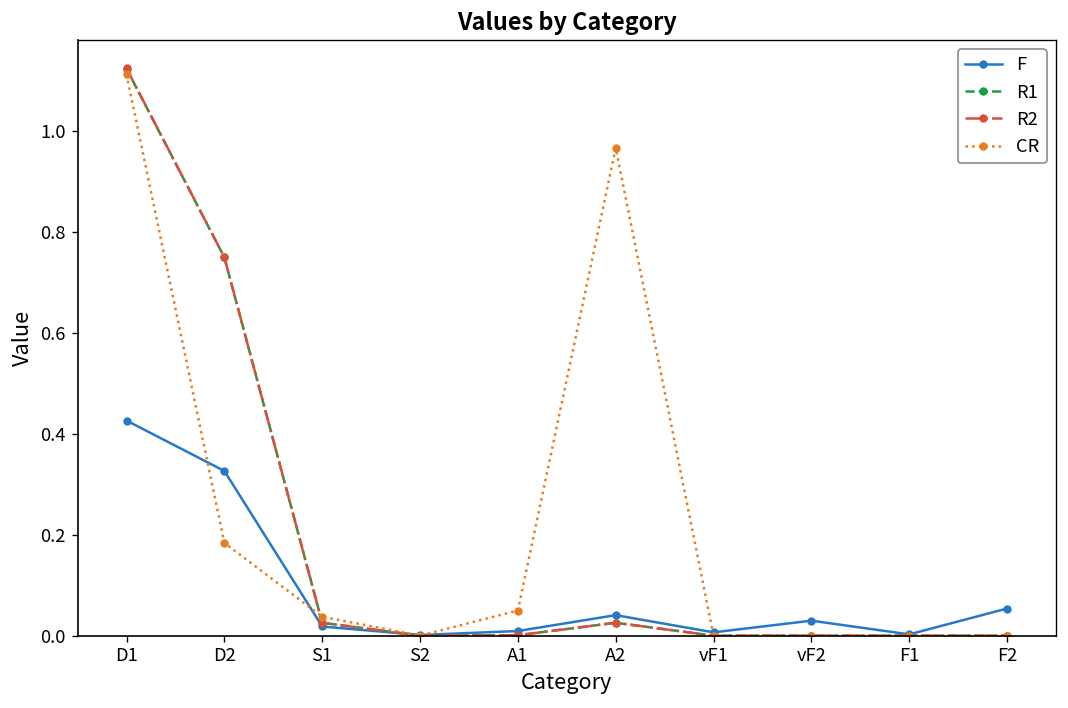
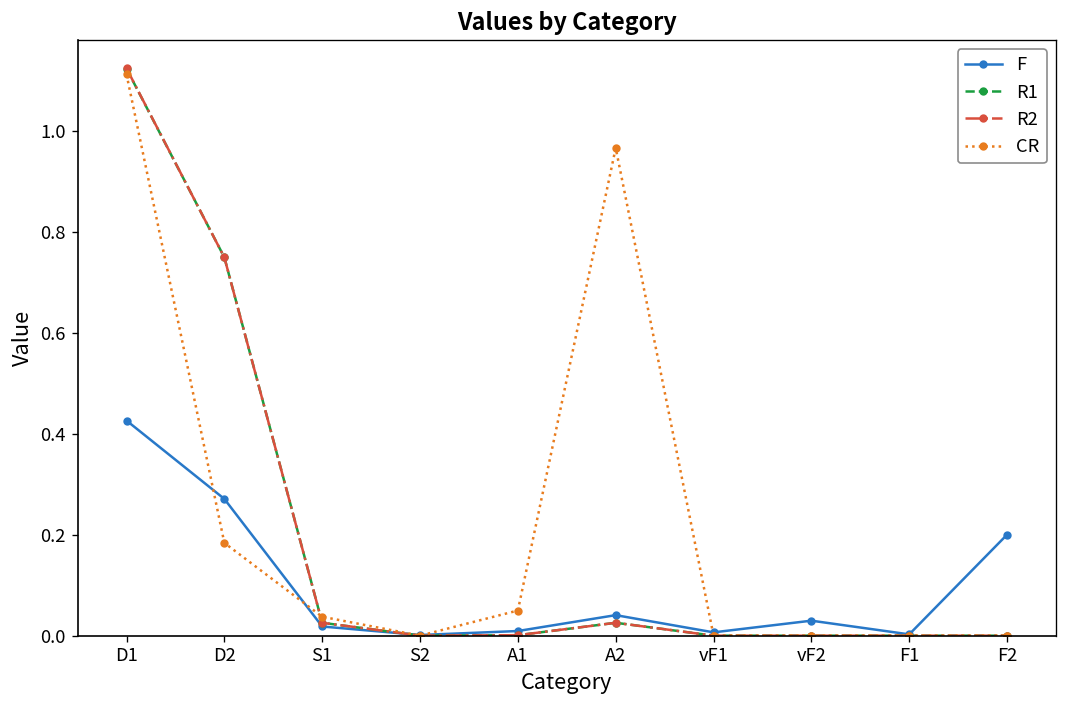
  {
    "F": {
      "D1": 0.43,
-     "D2": 0.33,
+     "D2": 0.27,
      "S1": 0.02,
      "A1": 0.01,
      "A2": 0.04,
      "vF1": 0.01,
      "vF2": 0.03,
-     "F2": 0.05
+     "F2": 0.20
    }
  }
